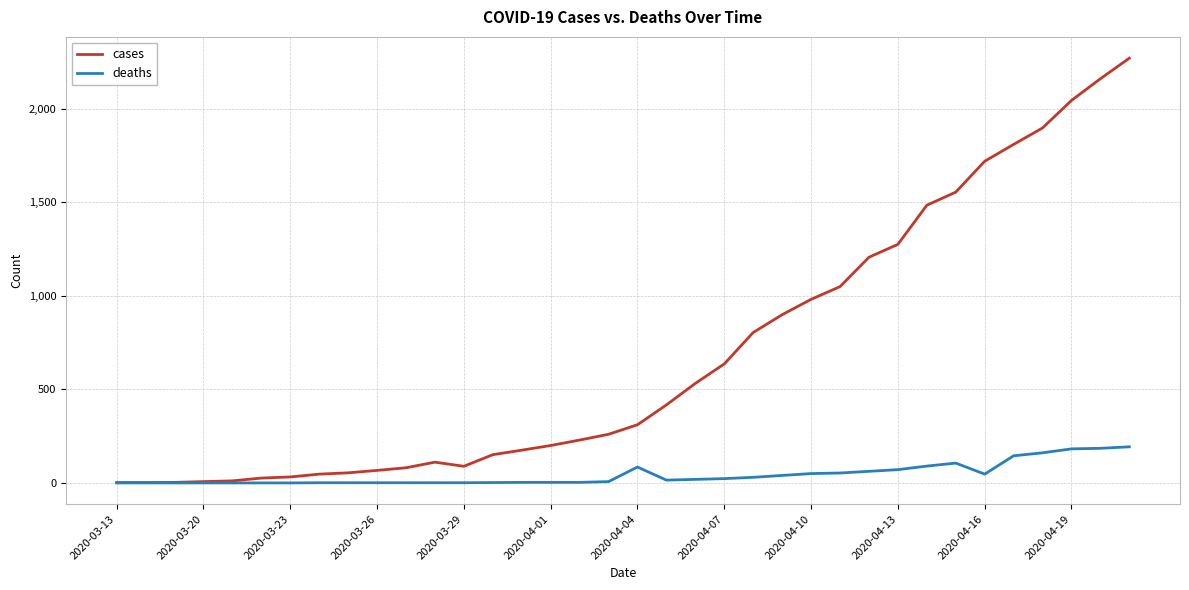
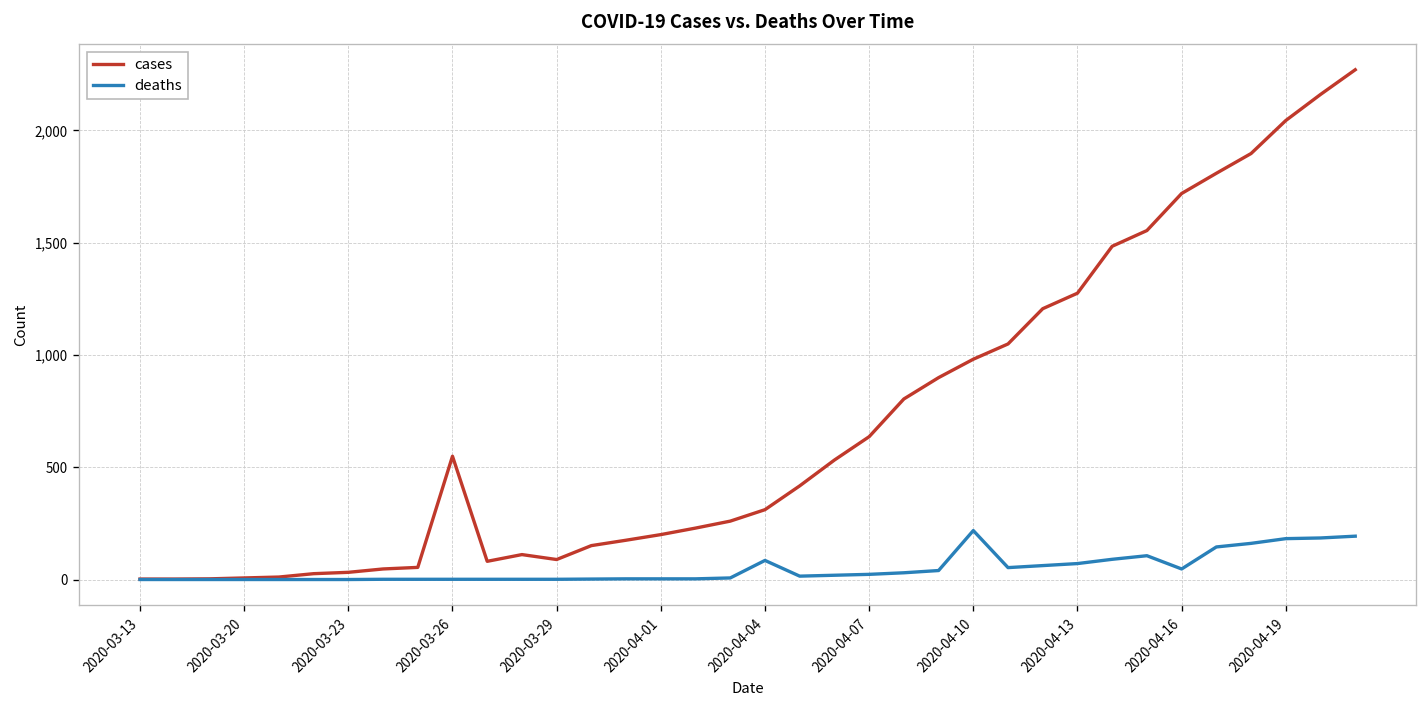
  {
    "cases": {
      "2020-03-23": "30",
-     "2020-03-26": "70",
+     "2020-03-26": "550",
      "2020-03-29": "90",
      "2020-04-01": "200",
      "2020-04-04": "310",
      "2020-04-07": "640",
      "2020-04-10": "980",
      "2020-04-13": "1,280",
      "2020-04-16": "1,720",
      "2020-04-19": "2,040"
    },
    "deaths": {
      "2020-03-23": "0",
      "2020-03-26": "0",
      "2020-03-29": "0",
      "2020-04-01": "0",
      "2020-04-04": "90",
      "2020-04-07": "20",
-     "2020-04-10": "50",
+     "2020-04-10": "220",
      "2020-04-13": "70",
      "2020-04-16": "50",
      "2020-04-19": "180"
    }
  }
